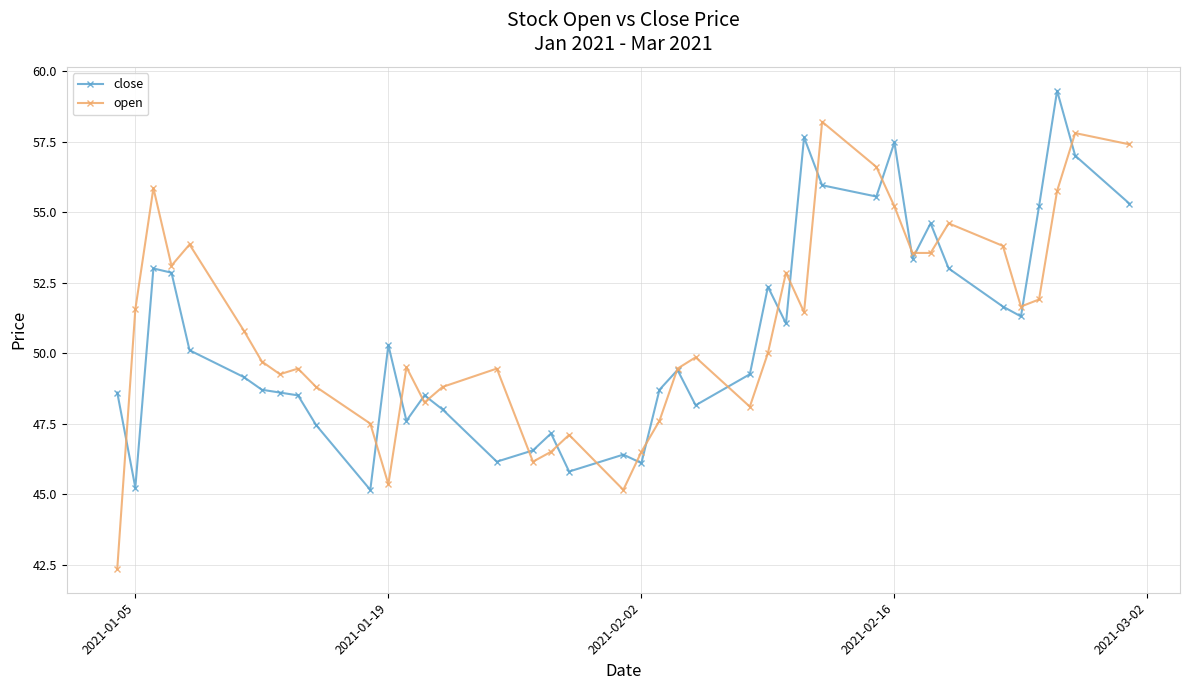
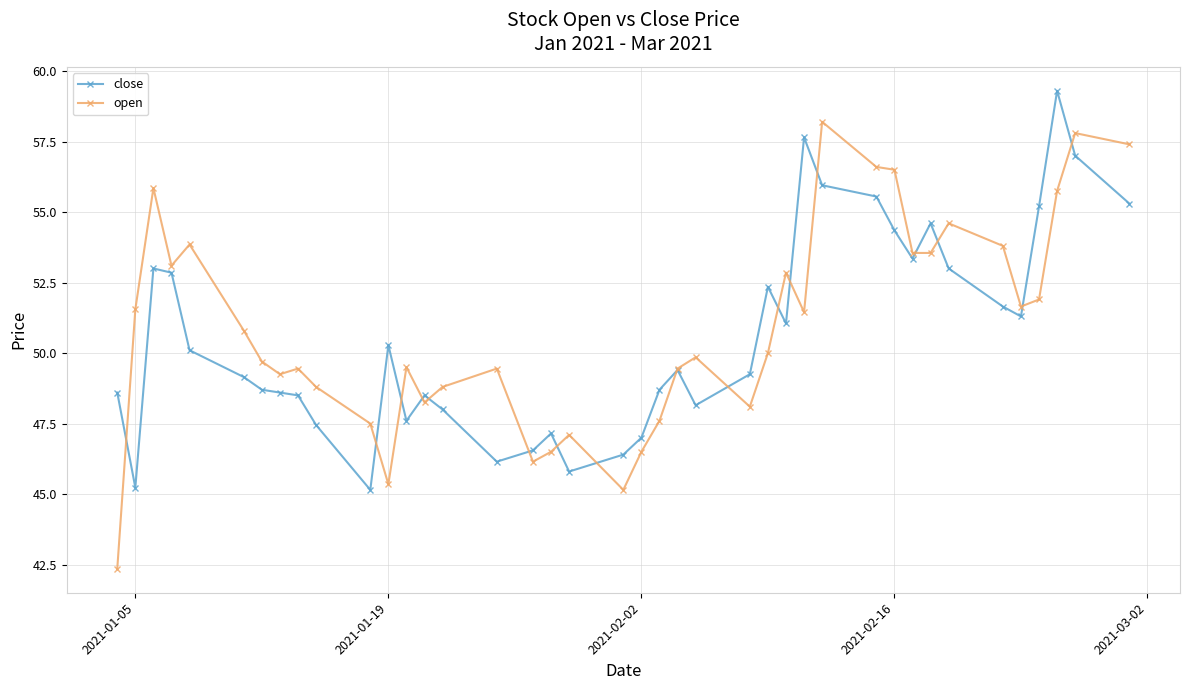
  {
    "close": {
      "2021-01-05": 45.2,
      "2021-01-19": 50.3,
-     "2021-02-02": 46.1,
-     "2021-02-16": 57.5
+     "2021-02-02": 47.0,
+     "2021-02-16": 54.4
    },
    "open": {
      "2021-01-05": 51.6,
      "2021-01-19": 45.4,
      "2021-02-02": 46.5,
-     "2021-02-16": 55.2
+     "2021-02-16": 56.5
    }
  }
